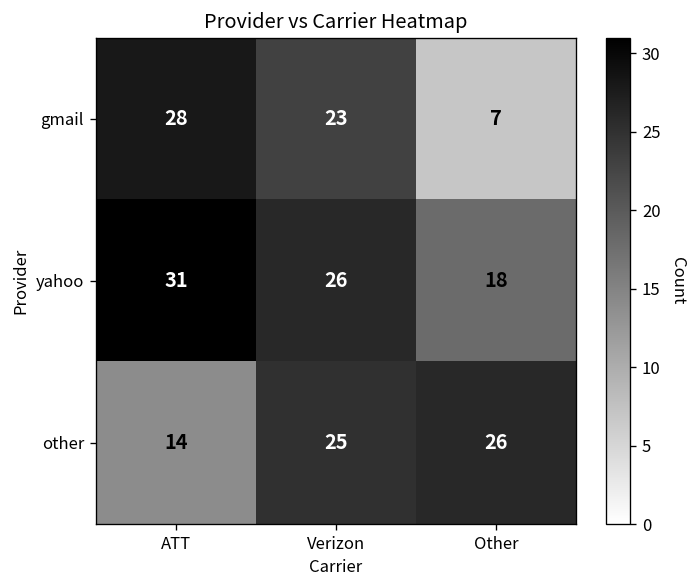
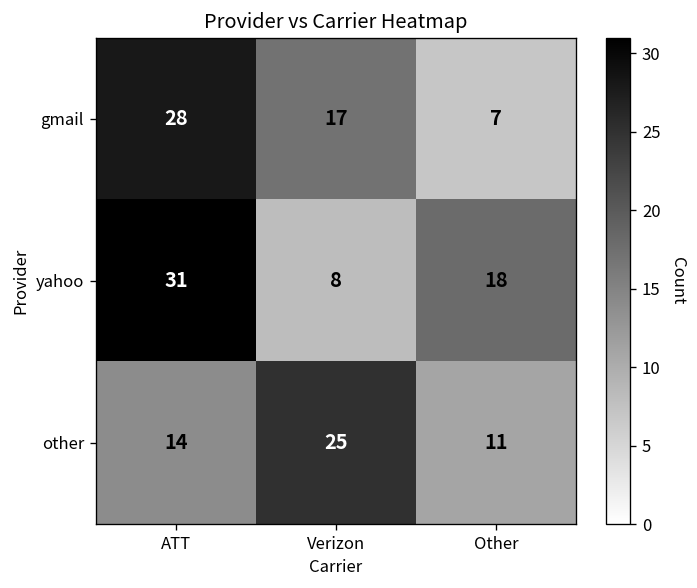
  {
    "gmail": {
      "ATT": 28,
-     "Verizon": 23,
+     "Verizon": 17,
      "Other": 7
    },
    "yahoo": {
      "ATT": 31,
-     "Verizon": 26,
+     "Verizon": 8,
      "Other": 18
    },
    "other": {
      "ATT": 14,
      "Verizon": 25,
-     "Other": 26
+     "Other": 11
    }
  }
